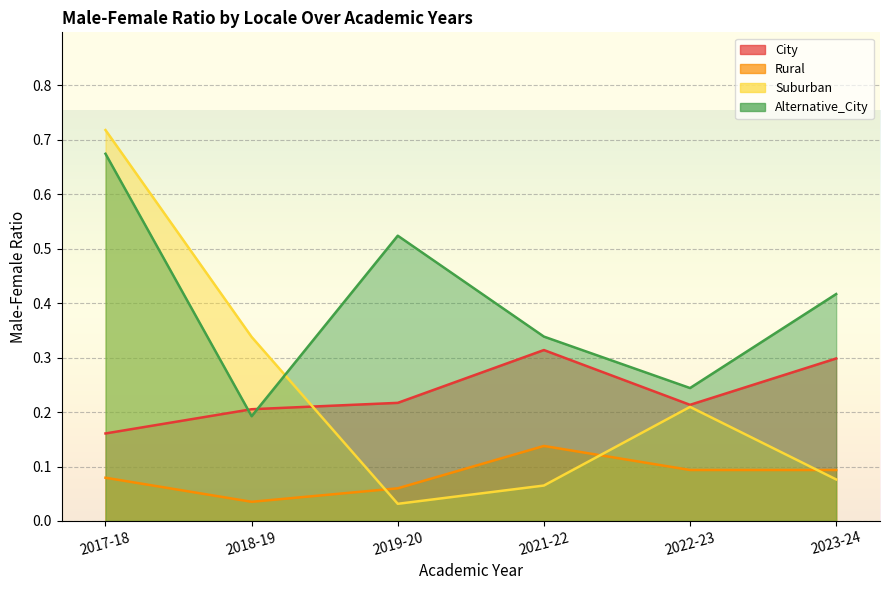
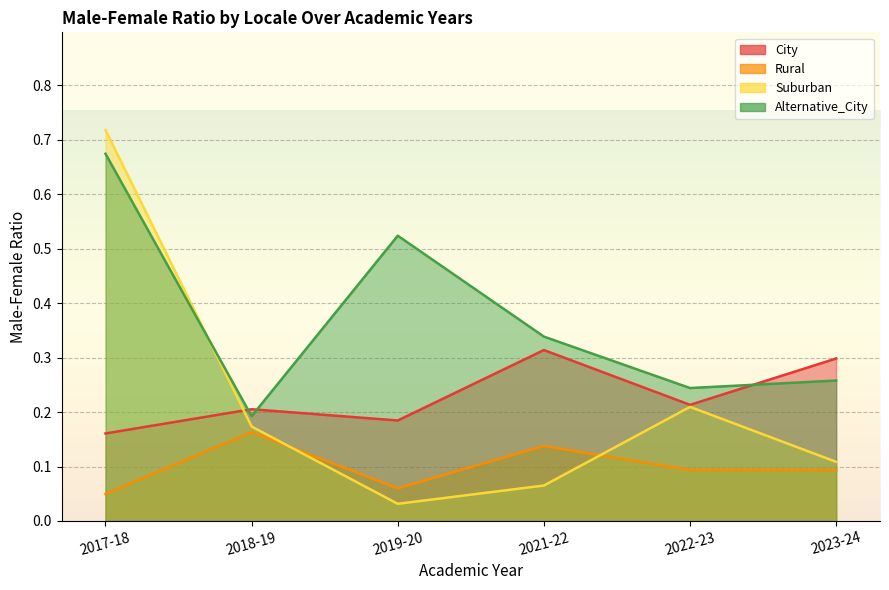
  {
    "City": {
      "2017-18": 0.16,
      "2018-19": 0.21,
-     "2019-20": 0.22,
+     "2019-20": 0.18,
      "2021-22": 0.31,
      "2023-24": 0.30
    },
    "Rural": {
-     "2017-18": 0.08,
-     "2018-19": 0.04,
+     "2017-18": 0.05,
+     "2018-19": 0.16,
      "2019-20": 0.06,
      "2021-22": 0.14,
      "2022-23": 0.09,
      "2023-24": 0.09
    },
    "Suburban": {
      "2017-18": 0.72,
-     "2018-19": 0.34,
+     "2018-19": 0.17,
      "2019-20": 0.03,
      "2021-22": 0.07,
-     "2023-24": 0.08
+     "2023-24": 0.11
    },
    "Alternative_City": {
      "2017-18": 0.67,
      "2018-19": 0.19,
      "2019-20": 0.52,
      "2021-22": 0.34,
      "2022-23": 0.24,
-     "2023-24": 0.42
+     "2023-24": 0.26
    }
  }
